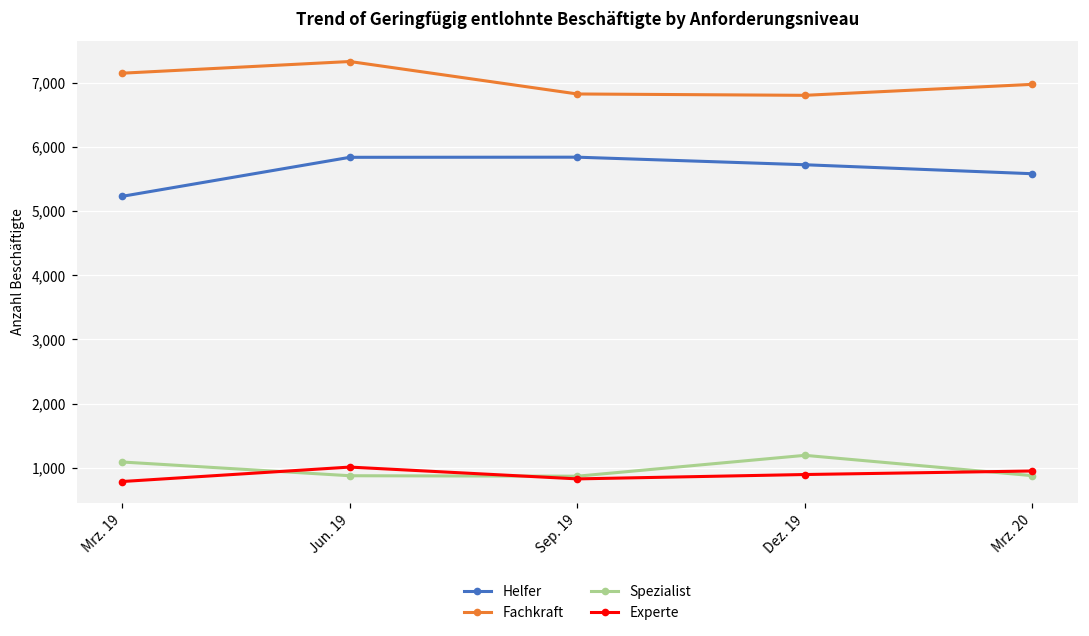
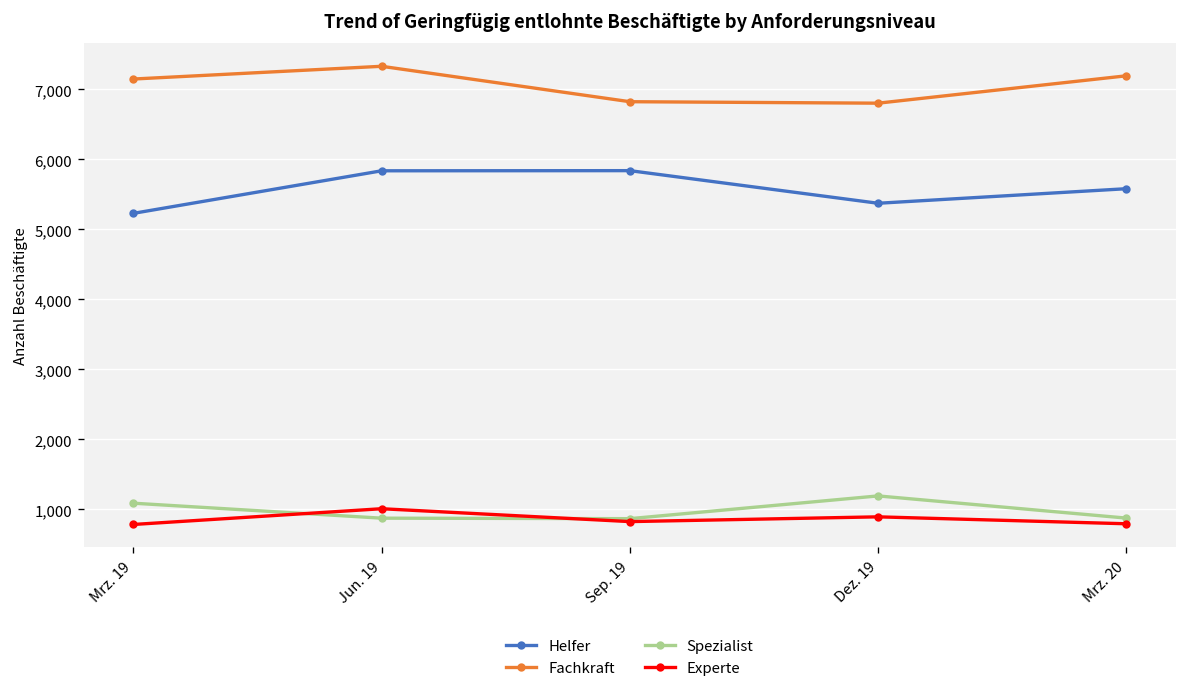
  {
    "Helfer": {
      "Mrz. 19": "5,200",
      "Jun. 19": "5,800",
      "Sep. 19": "5,800",
-     "Dez. 19": "5,700",
+     "Dez. 19": "5,400",
      "Mrz. 20": "5,600"
    },
    "Fachkraft": {
      "Mrz. 19": "7,100",
      "Jun. 19": "7,300",
      "Sep. 19": "6,800",
      "Dez. 19": "6,800",
-     "Mrz. 20": "7,000"
+     "Mrz. 20": "7,200"
    },
    "Spezialist": {
      "Mrz. 19": "1,100",
      "Jun. 19": "900",
      "Dez. 19": "1,200",
      "Mrz. 20": "900"
    },
    "Experte": {
      "Mrz. 19": "800",
      "Jun. 19": "1,000",
      "Dez. 19": "900",
-     "Mrz. 20": "900"
+     "Mrz. 20": "800"
    }
  }
